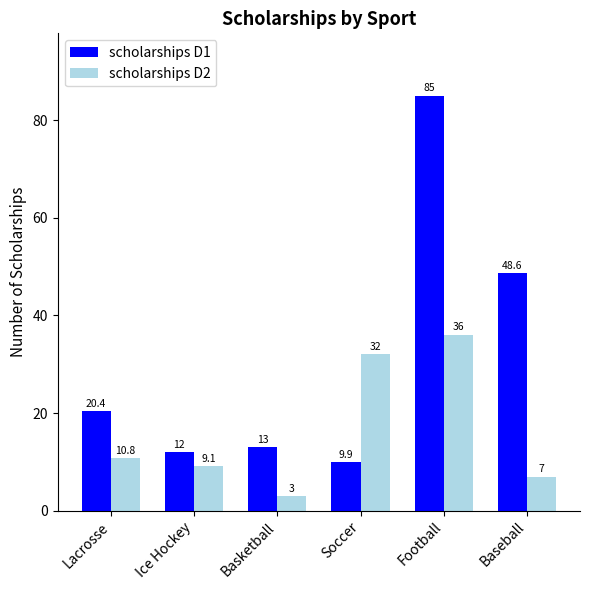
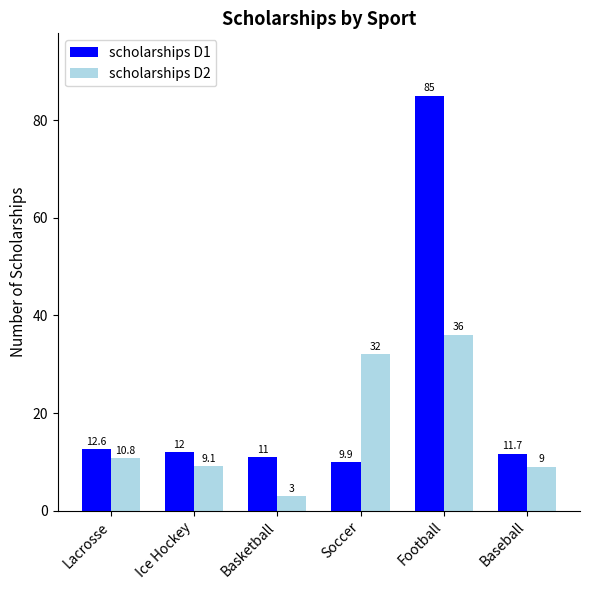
  {
    "scholarships D1": {
-     "Lacrosse": 20.4,
+     "Lacrosse": 12.6,
      "Ice Hockey": 12,
-     "Basketball": 13,
+     "Basketball": 11,
      "Soccer": 9.9,
      "Football": 85,
-     "Baseball": 48.6
+     "Baseball": 11.7
    },
    "scholarships D2": {
      "Lacrosse": 10.8,
      "Ice Hockey": 9.1,
      "Basketball": 3,
      "Soccer": 32,
      "Football": 36,
-     "Baseball": 7
+     "Baseball": 9
    }
  }
